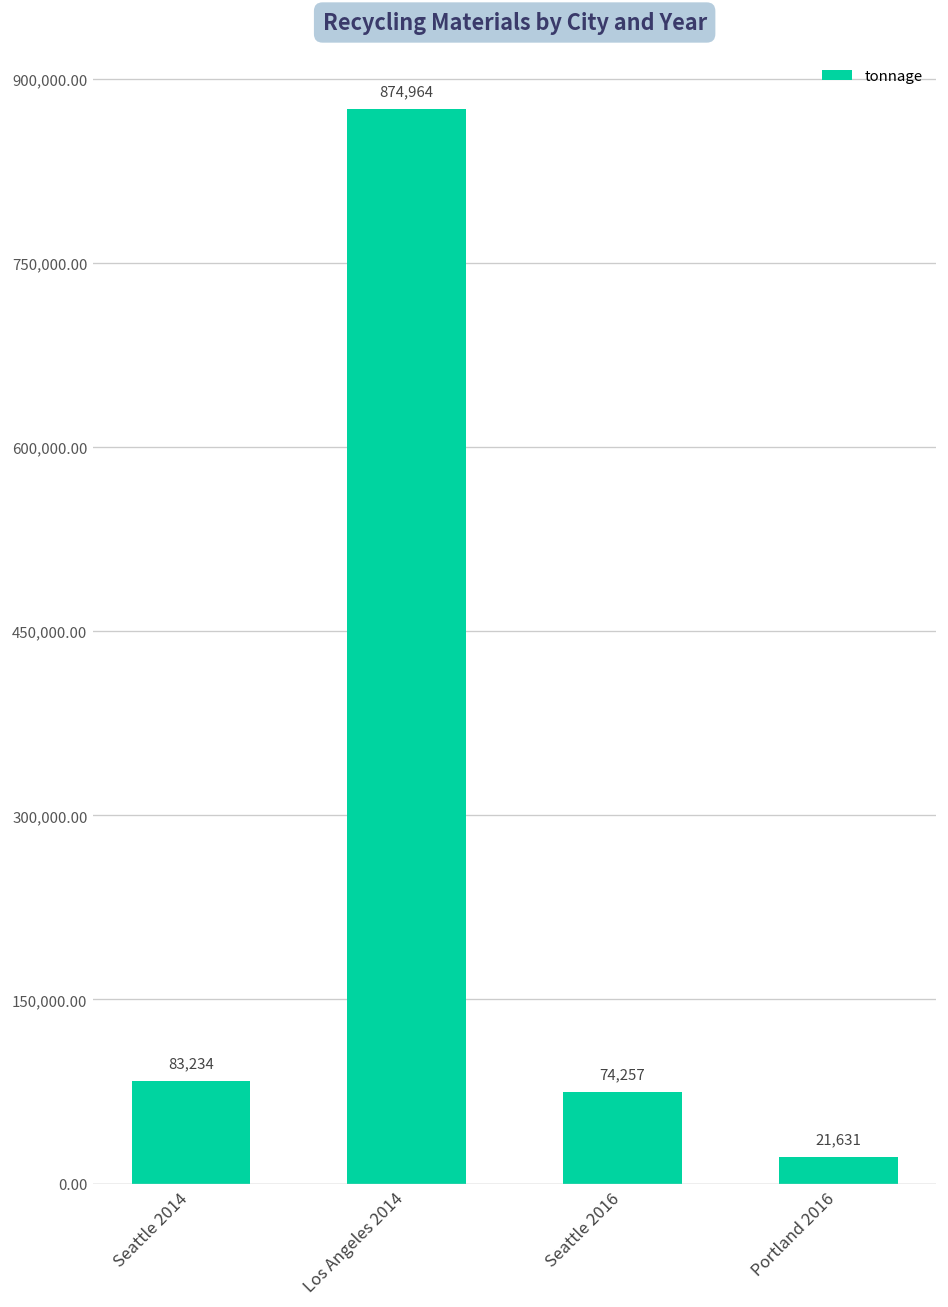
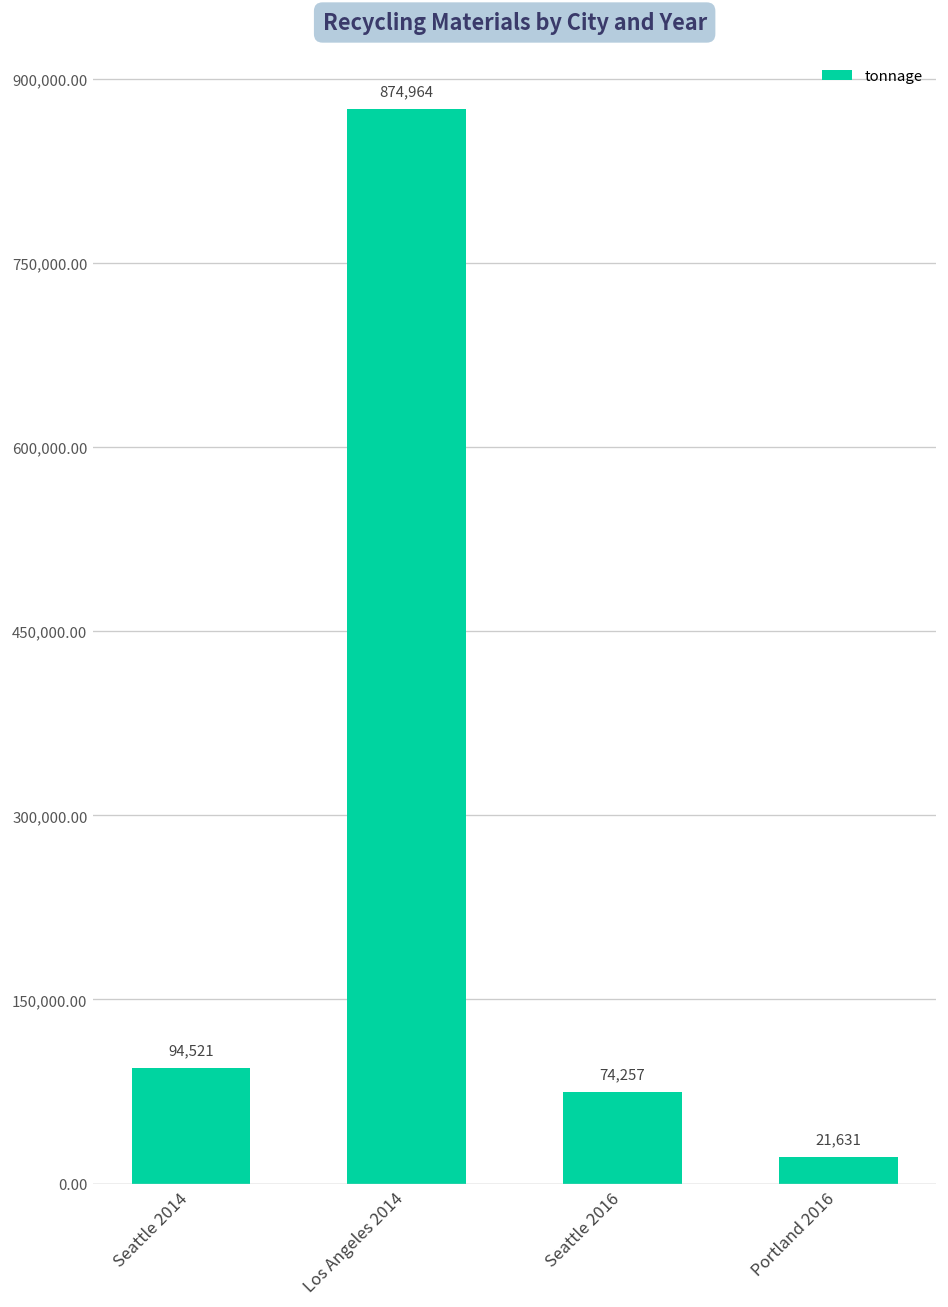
  {
-   "Seattle 2014": "83,234",
+   "Seattle 2014": "94,521",
    "Los Angeles 2014": "874,964",
    "Seattle 2016": "74,257",
    "Portland 2016": "21,631"
  }
